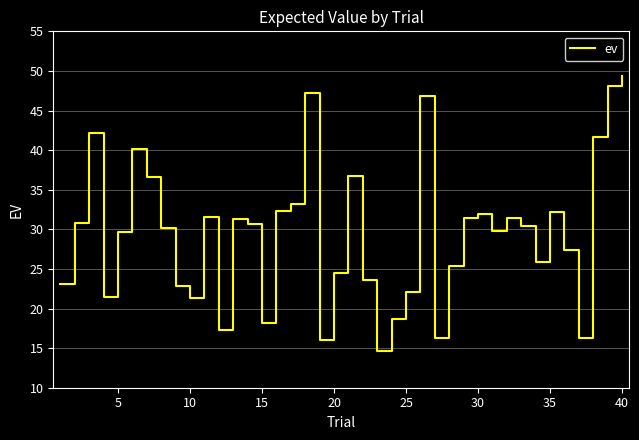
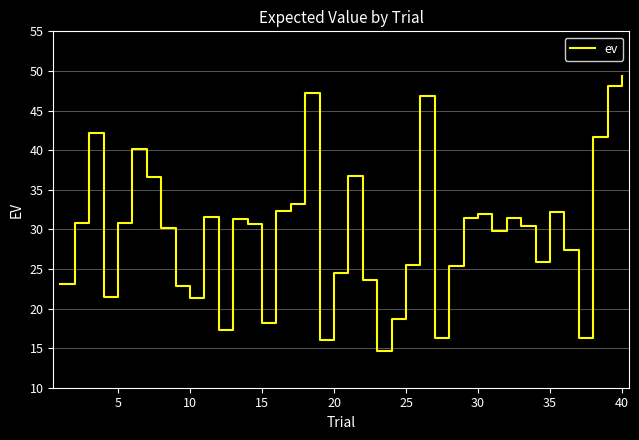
  {
-   "5": 30,
+   "5": 31,
    "10": 21,
    "15": 18,
    "20": 24,
-   "25": 22,
+   "25": 25,
    "30": 32,
    "35": 32,
    "40": 49
  }
